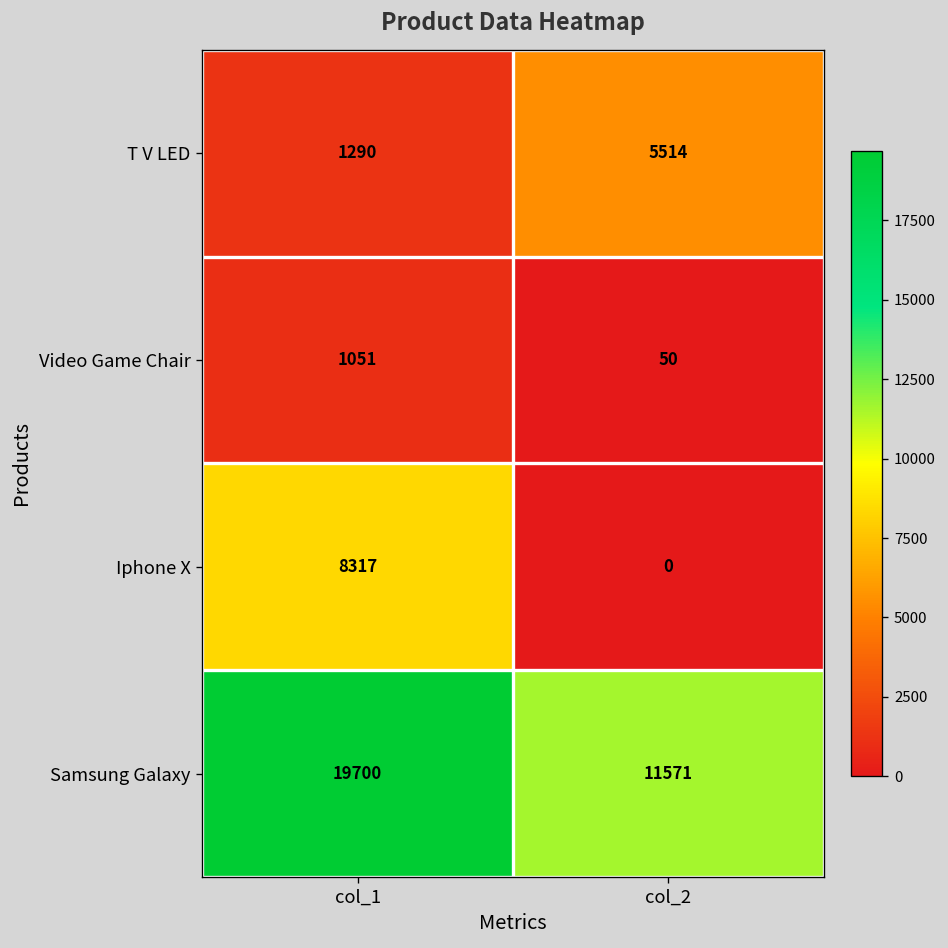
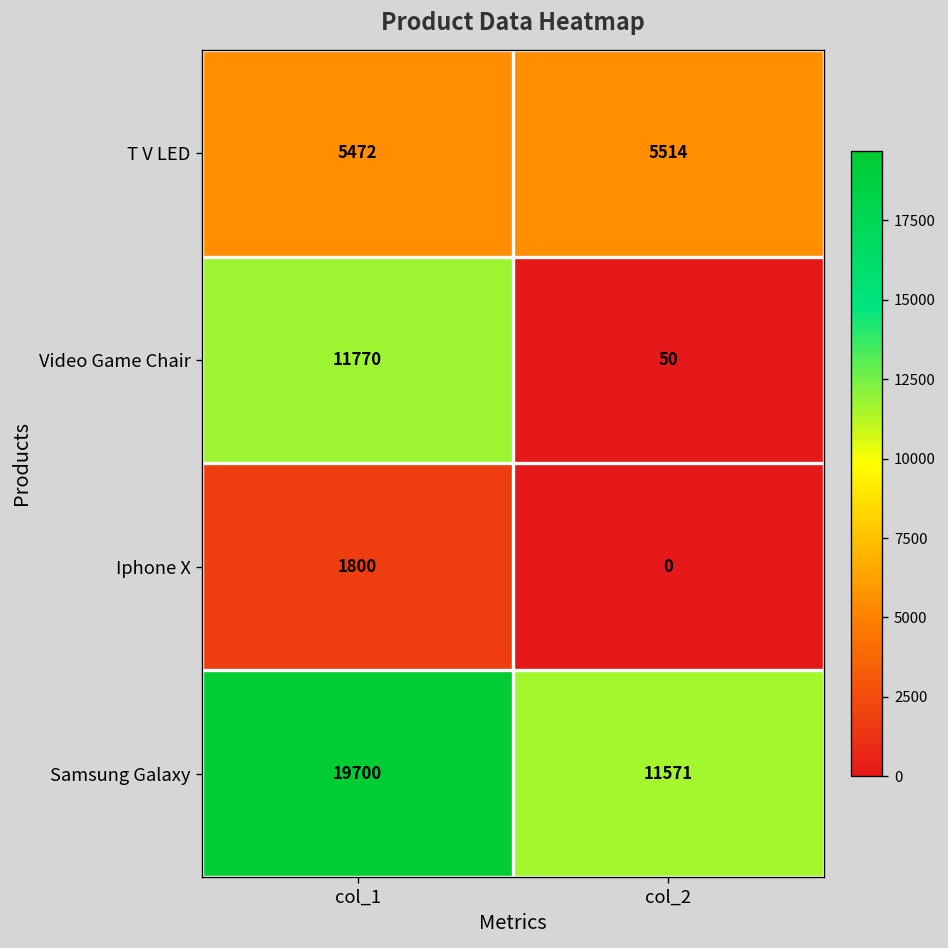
  {
    "T V LED": {
-     "col_1": 1290,
+     "col_1": 5472,
      "col_2": 5514
    },
    "Video Game Chair": {
-     "col_1": 1051,
+     "col_1": 11770,
      "col_2": 50
    },
    "Iphone X": {
-     "col_1": 8317,
+     "col_1": 1800,
      "col_2": 0
    },
    "Samsung Galaxy": {
      "col_1": 19700,
      "col_2": 11571
    }
  }
